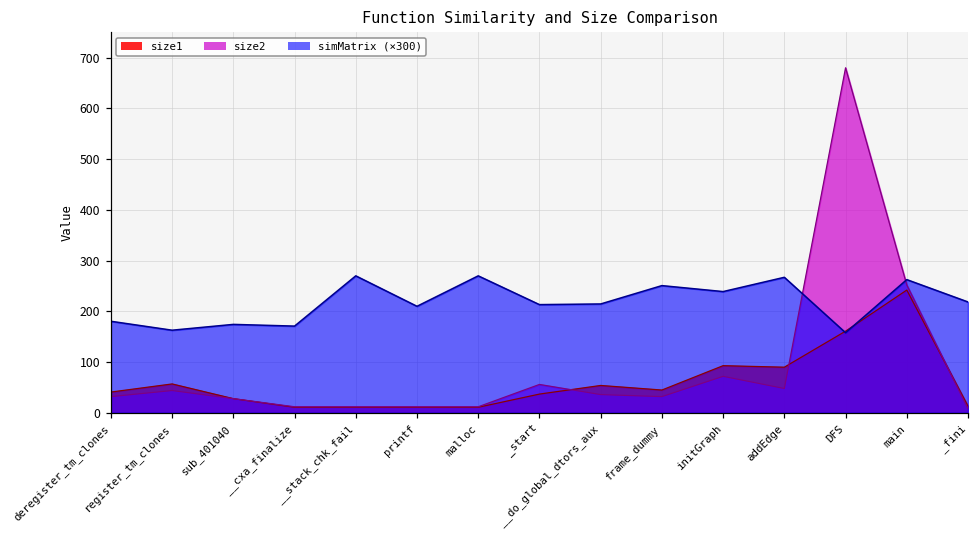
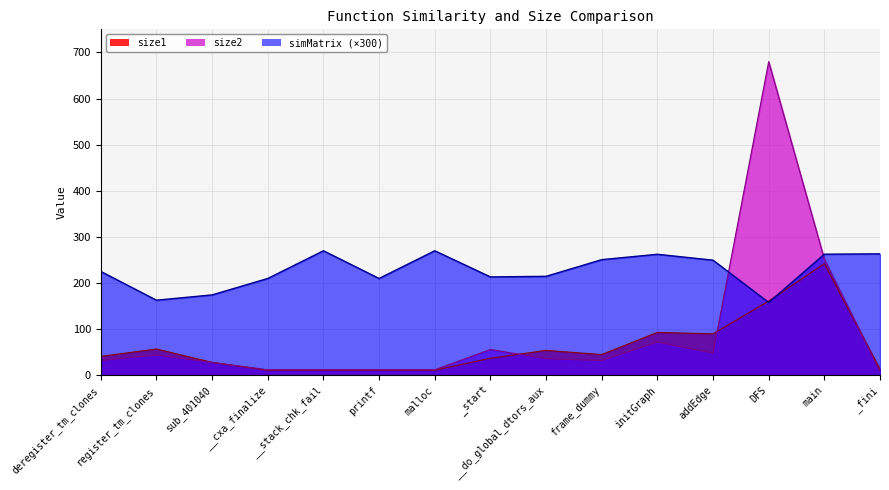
  {
    "size1": {
      "deregister_tm_clones": 40,
      "register_tm_clones": 60,
      "_start": 40,
      "__do_global_dtors_aux": 50,
      "frame_dummy": 50,
      "initGraph": 90,
      "addEdge": 90,
      "main": 240
    },
    "size2": {
      "deregister_tm_clones": 30,
      "register_tm_clones": 40,
      "_start": 60,
      "__do_global_dtors_aux": 40,
      "frame_dummy": 30,
      "initGraph": 70,
      "addEdge": 50,
      "DFS": 680,
      "main": 250
    },
    "simMatrix (×300)": {
-     "deregister_tm_clones": 180,
+     "deregister_tm_clones": 230,
      "register_tm_clones": 160,
      "sub_401040": 170,
-     "__cxa_finalize": 170,
+     "__cxa_finalize": 210,
      "__stack_chk_fail": 270,
      "printf": 210,
      "malloc": 270,
      "_start": 210,
      "__do_global_dtors_aux": 210,
      "frame_dummy": 250,
-     "initGraph": 240,
-     "addEdge": 270,
+     "initGraph": 260,
+     "addEdge": 250,
      "main": 260,
-     "_fini": 220
+     "_fini": 260
    }
  }
